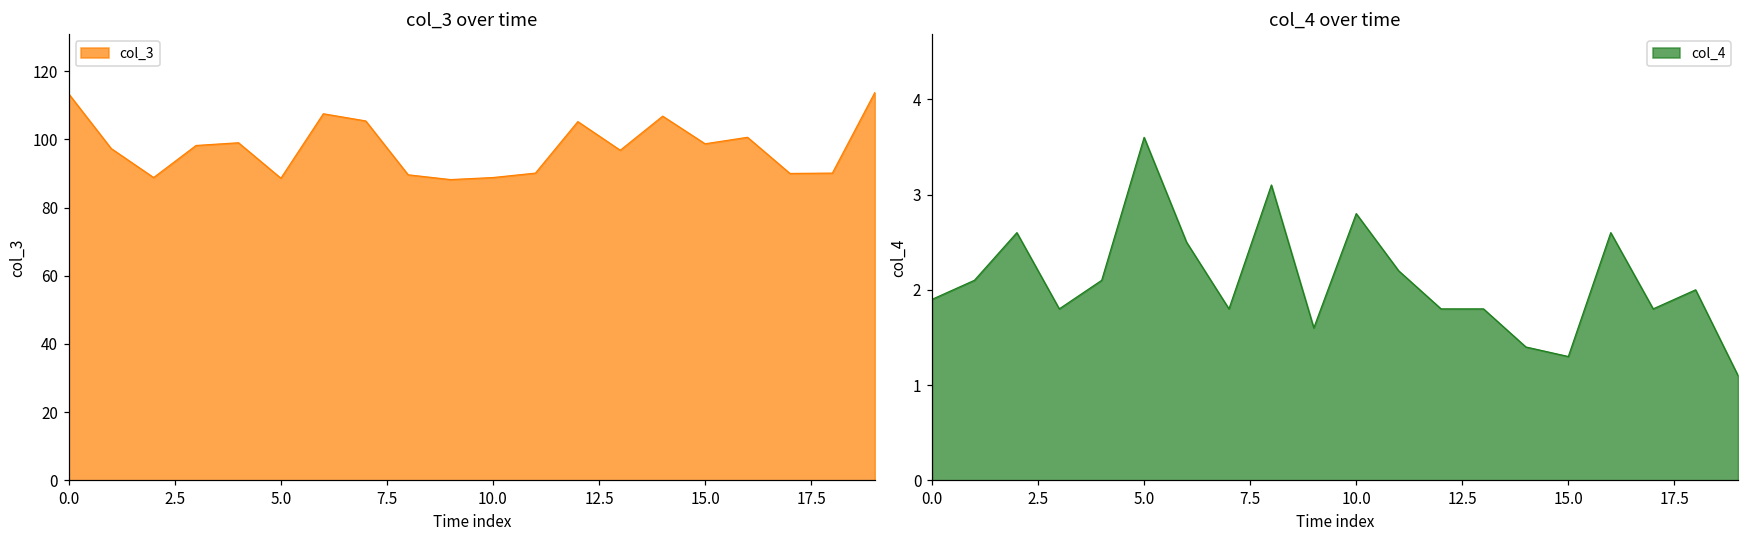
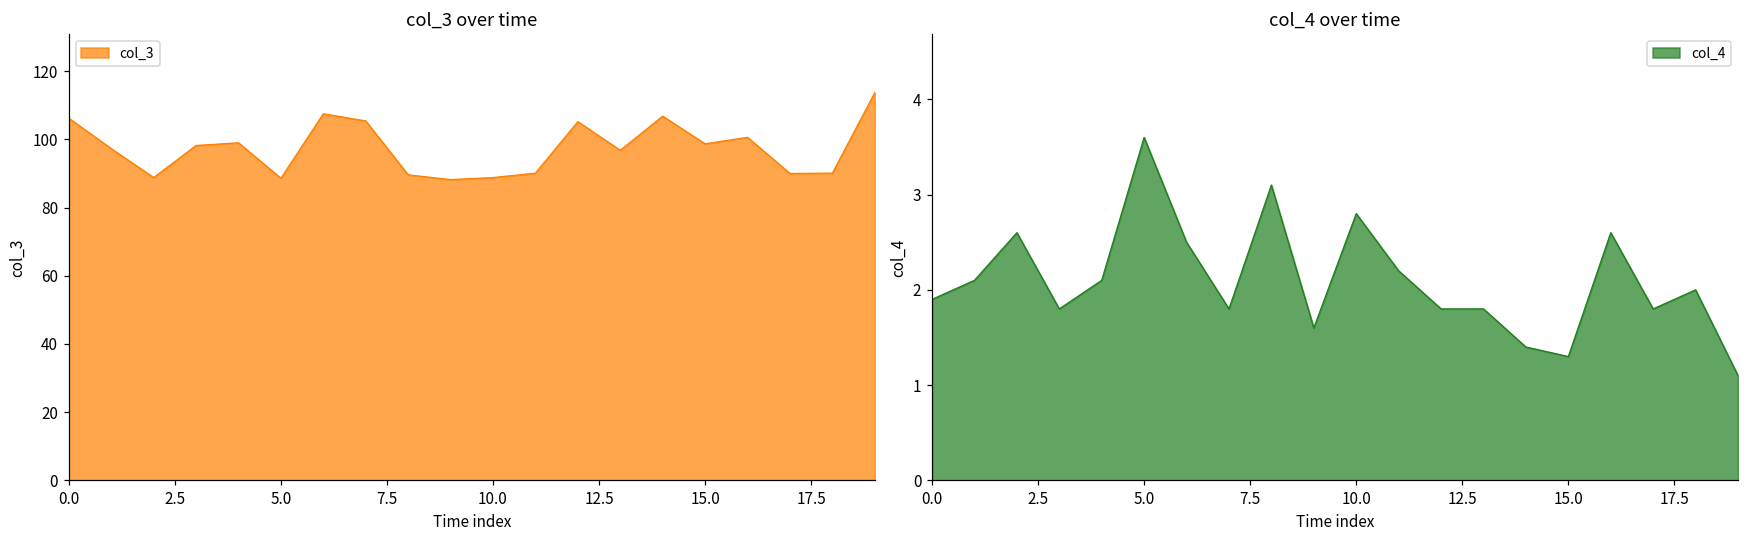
  {
    "col_3 over time": {
-     "0.0": 113,
+     "0.0": 106,
      "5.0": 89,
      "10.0": 89,
      "15.0": 99
    },
    "col_4 over time": {
      "0.0": 1.9,
      "5.0": 3.6,
      "10.0": 2.8,
      "15.0": 1.3
    }
  }
